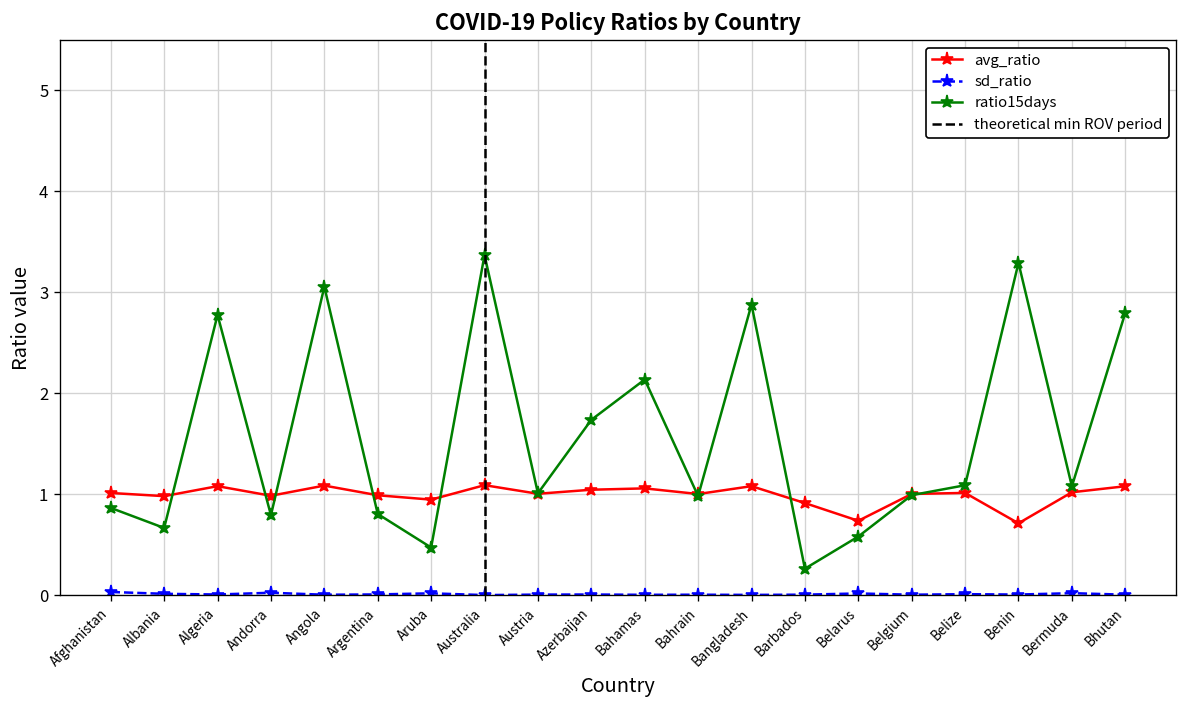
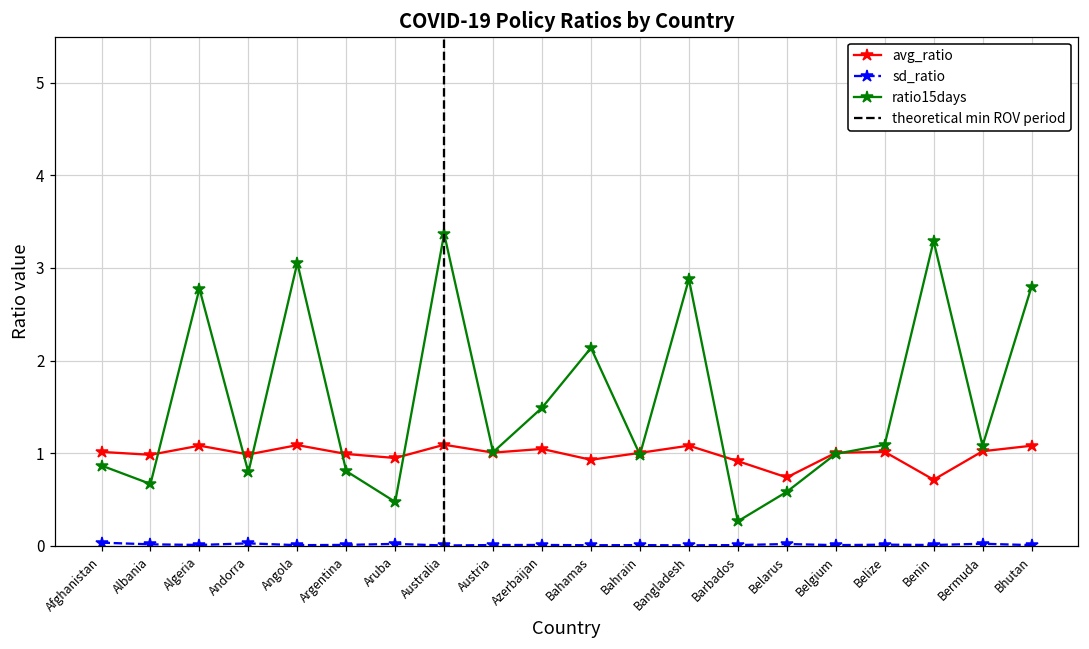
  {
    "avg_ratio": {
      "Afghanistan": 1.0,
      "Albania": 1.0,
      "Algeria": 1.1,
      "Andorra": 1.0,
      "Angola": 1.1,
      "Argentina": 1.0,
      "Aruba": 0.9,
      "Australia": 1.1,
      "Azerbaijan": 1.0,
-     "Bahamas": 1.1,
+     "Bahamas": 0.9,
      "Bangladesh": 1.1,
      "Barbados": 0.9,
      "Belarus": 0.7,
      "Belize": 1.0,
      "Benin": 0.7,
      "Bermuda": 1.0,
      "Bhutan": 1.1
    },
    "sd_ratio": {
      "Afghanistan": 0.0,
      "Albania": 0.0,
      "Algeria": 0.0,
      "Andorra": 0.0,
      "Angola": 0.0,
      "Argentina": 0.0,
      "Aruba": 0.0,
      "Australia": 0.0,
      "Austria": 0.0,
      "Azerbaijan": 0.0,
      "Bahamas": 0.0,
      "Bahrain": 0.0,
      "Bangladesh": 0.0,
      "Barbados": 0.0,
      "Belarus": 0.0,
      "Belgium": 0.0,
      "Belize": 0.0,
      "Benin": 0.0,
      "Bermuda": 0.0,
      "Bhutan": 0.0
    },
    "ratio15days": {
      "Afghanistan": 0.9,
      "Albania": 0.7,
      "Algeria": 2.8,
      "Andorra": 0.8,
      "Angola": 3.1,
      "Argentina": 0.8,
      "Aruba": 0.5,
      "Australia": 3.4,
-     "Azerbaijan": 1.7,
+     "Azerbaijan": 1.5,
      "Bahamas": 2.1,
      "Bangladesh": 2.9,
      "Barbados": 0.3,
      "Belarus": 0.6,
      "Belize": 1.1,
      "Benin": 3.3,
      "Bermuda": 1.1,
      "Bhutan": 2.8
    }
  }
